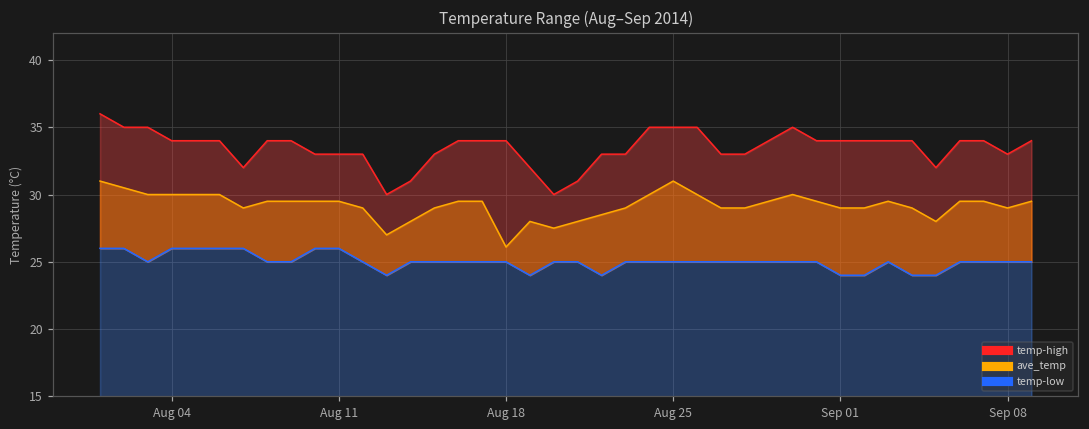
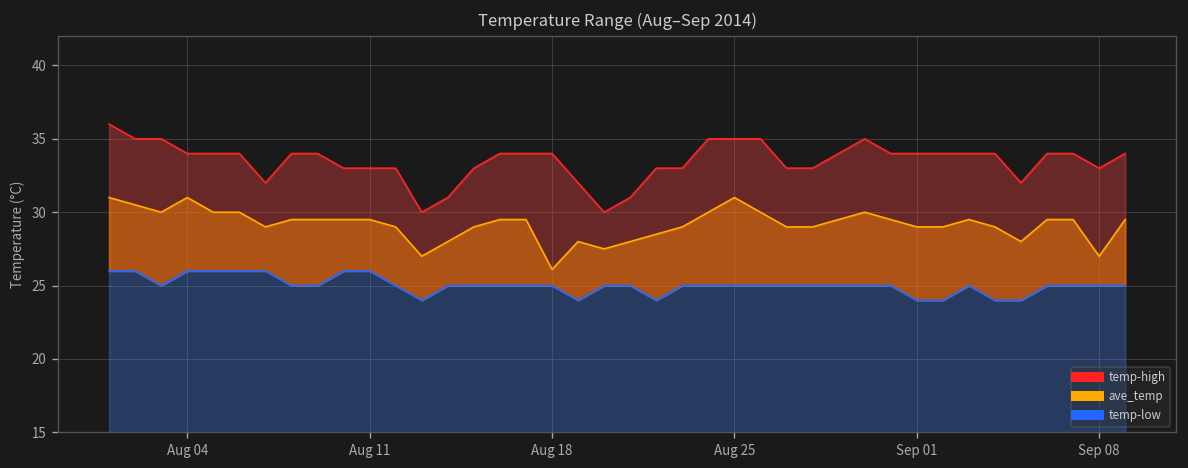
  {
    "ave_temp": {
-     "Aug 04": 30,
+     "Aug 04": 31,
      "Aug 11": 29.5,
      "Aug 18": 26,
      "Aug 25": 31,
      "Sep 01": 29,
-     "Sep 08": 29
+     "Sep 08": 27
    }
  }
